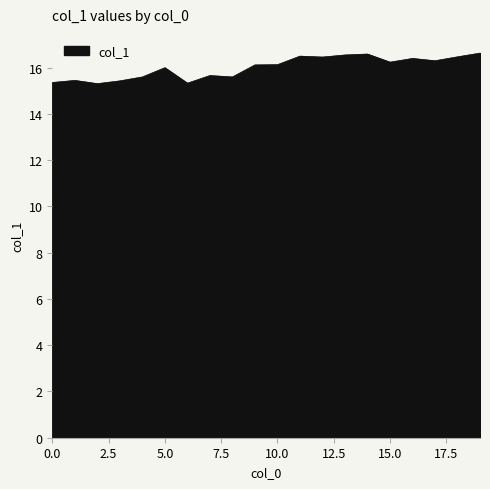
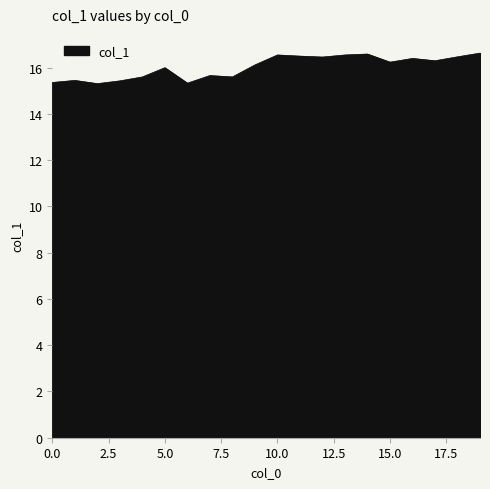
  {
    "0.0": 15.4,
    "5.0": 16.0,
-   "10.0": 16.1,
+   "10.0": 16.6,
    "15.0": 16.2
  }
